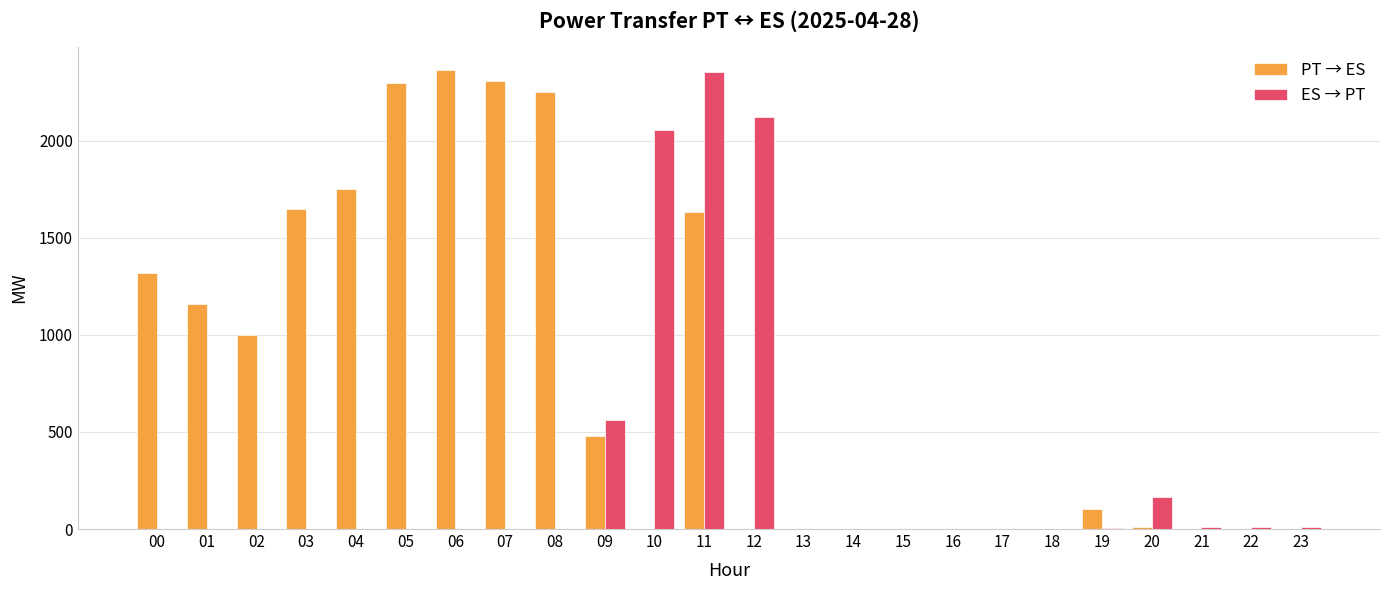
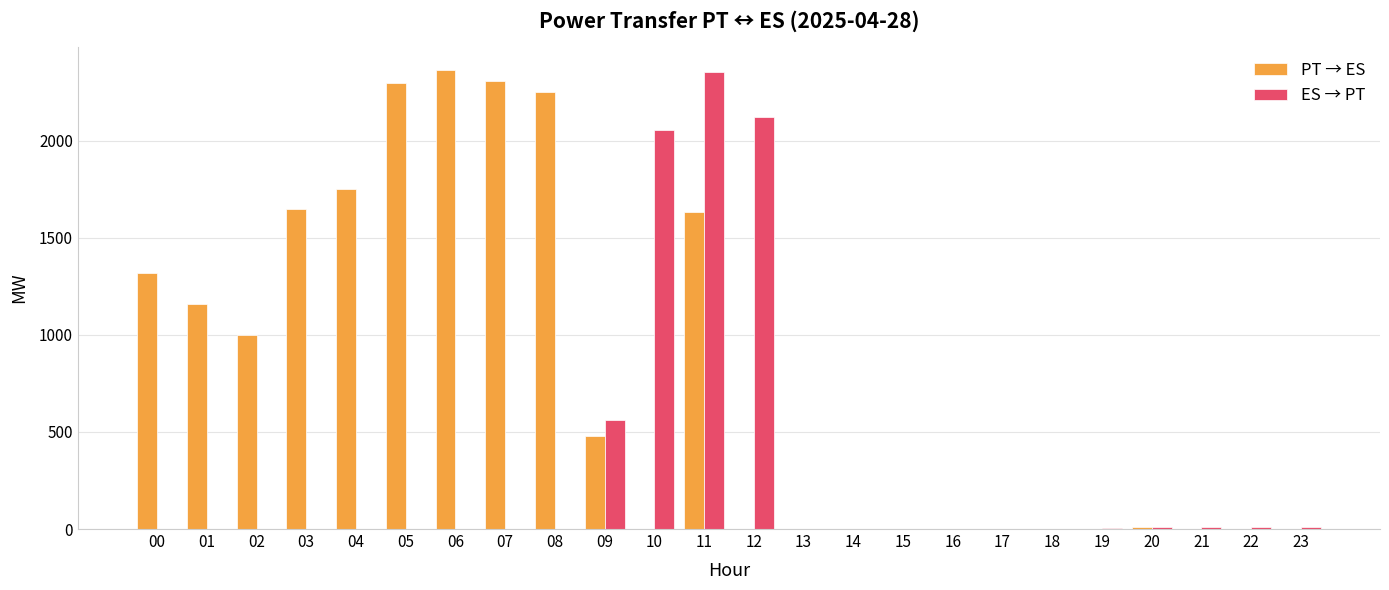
  {
    "PT → ES": {
      "00": 1320,
      "01": 1160,
      "02": 1000,
      "03": 1650,
      "04": 1750,
      "05": 2300,
      "06": 2360,
      "07": 2310,
      "08": 2250,
      "09": 480,
      "10": 0,
      "11": 1630,
      "12": 0,
      "13": 0,
      "14": 0,
      "15": 0,
      "16": 0,
      "17": 0,
      "18": 0,
-     "19": 110,
+     "19": 0,
      "20": 10,
      "21": 0,
      "23": 0
    },
    "ES → PT": {
      "00": 0,
      "01": 0,
      "02": 0,
      "03": 0,
      "04": 0,
      "05": 0,
      "06": 0,
      "07": 0,
      "08": 0,
      "09": 560,
      "10": 2060,
      "11": 2350,
      "12": 2120,
      "13": 0,
      "14": 0,
      "15": 0,
      "16": 0,
      "17": 0,
      "18": 0,
-     "20": 170
+     "20": 10
    }
  }
